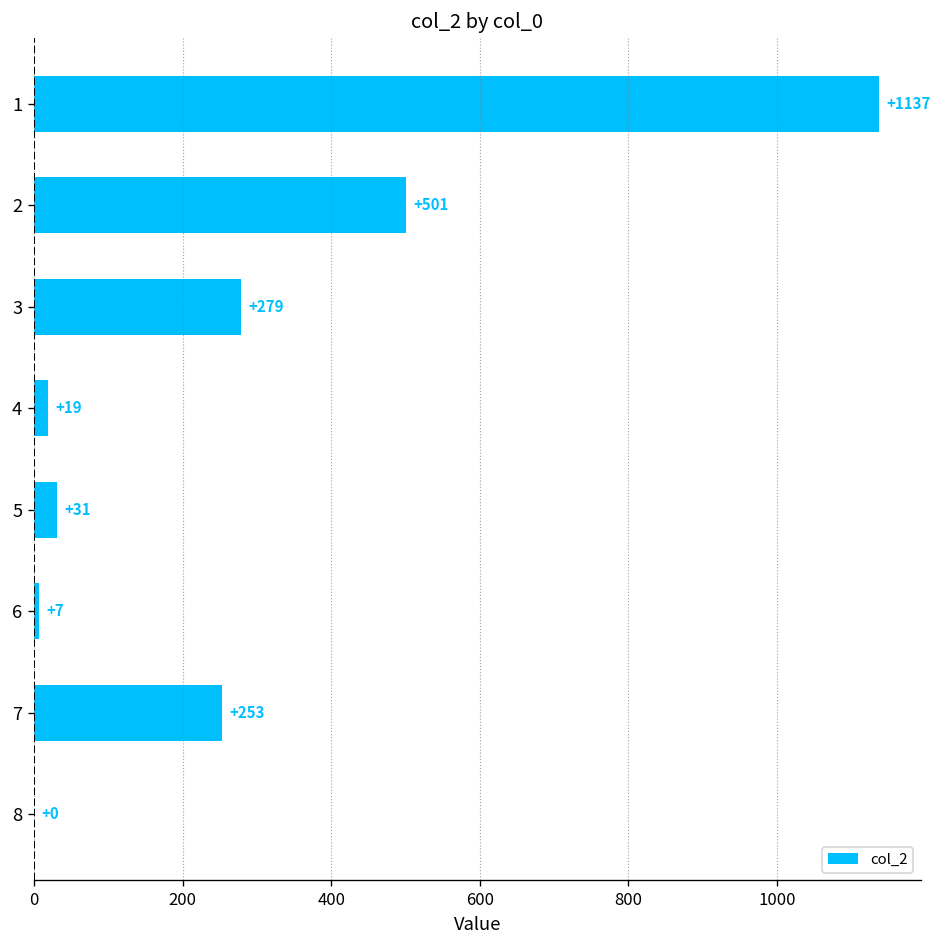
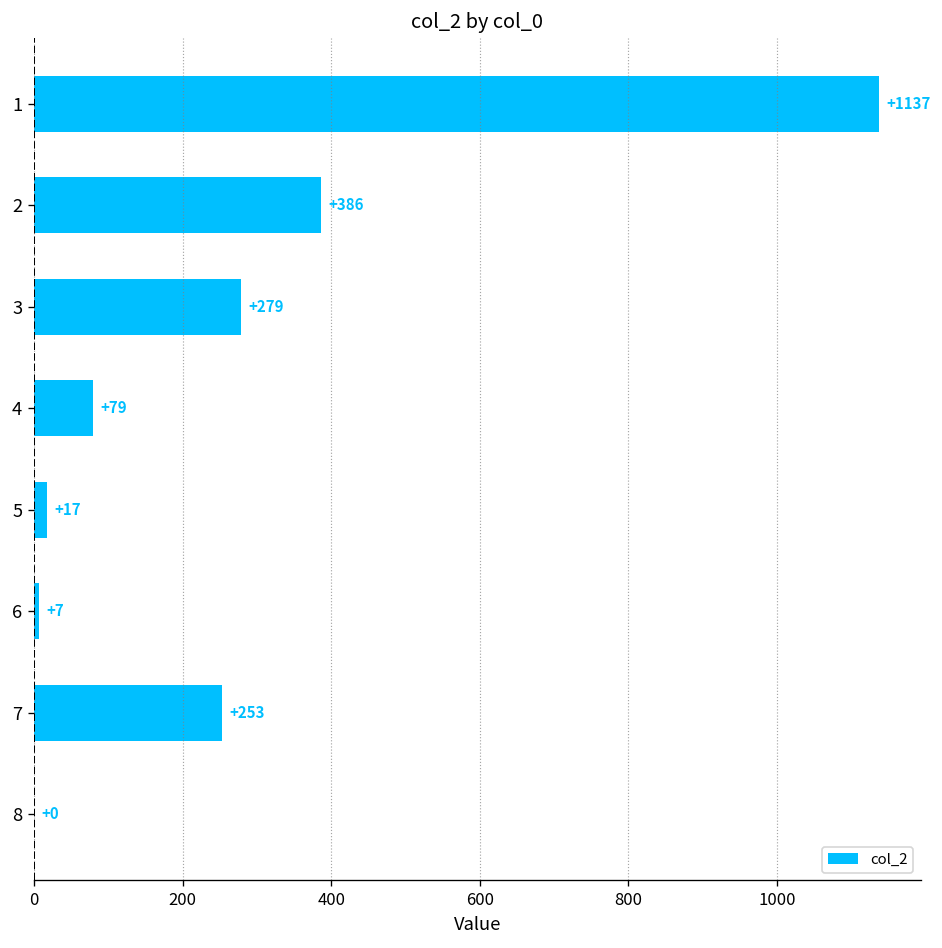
  {
    "1": "+1137",
-   "2": "+501",
+   "2": "+386",
    "3": "+279",
-   "4": "+19",
-   "5": "+31",
+   "4": "+79",
+   "5": "+17",
    "6": "+7",
    "7": "+253",
    "8": "+0"
  }
